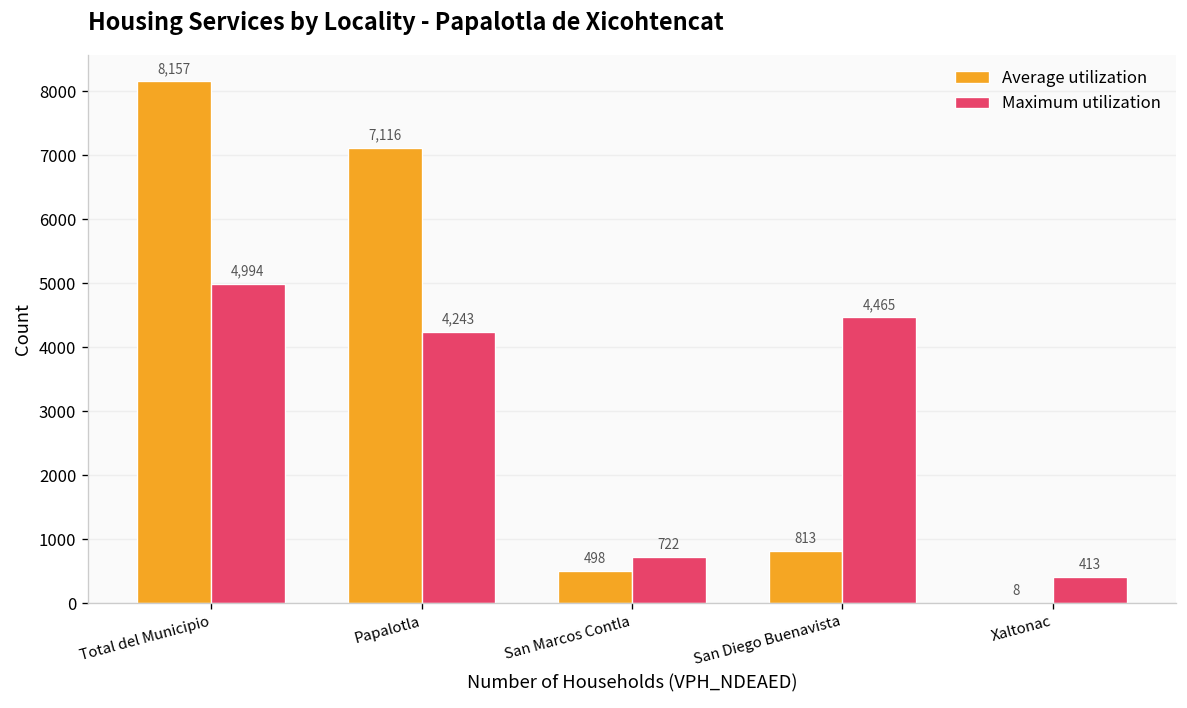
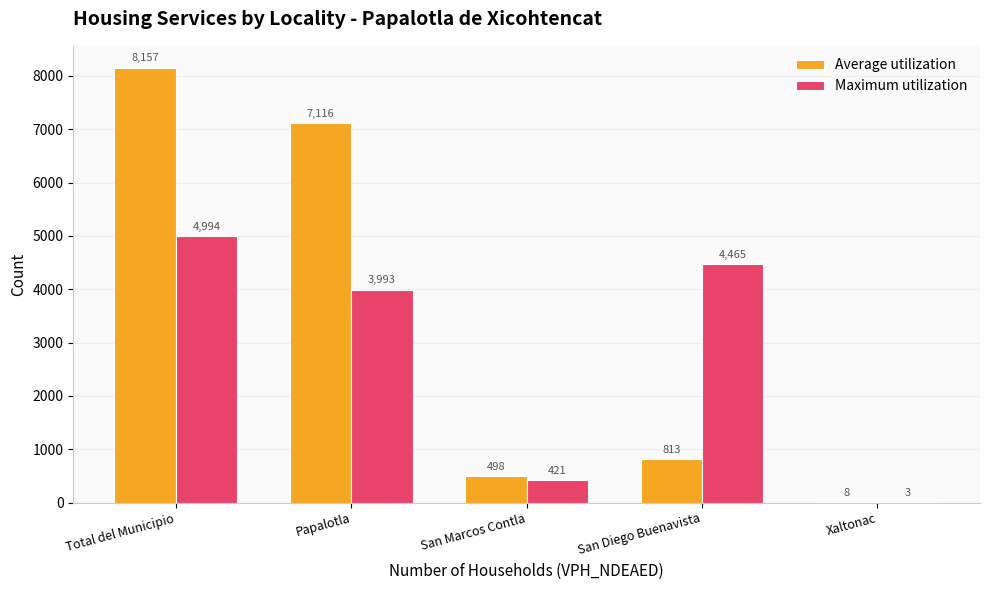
  {
    "Average utilization": {
      "Total del Municipio": "8,157",
      "Papalotla": "7,116",
      "San Marcos Contla": "498",
      "San Diego Buenavista": "813",
      "Xaltonac": "8"
    },
    "Maximum utilization": {
      "Total del Municipio": "4,994",
-     "Papalotla": "4,243",
-     "San Marcos Contla": "722",
+     "Papalotla": "3,993",
+     "San Marcos Contla": "421",
      "San Diego Buenavista": "4,465",
-     "Xaltonac": "413"
+     "Xaltonac": "3"
    }
  }
